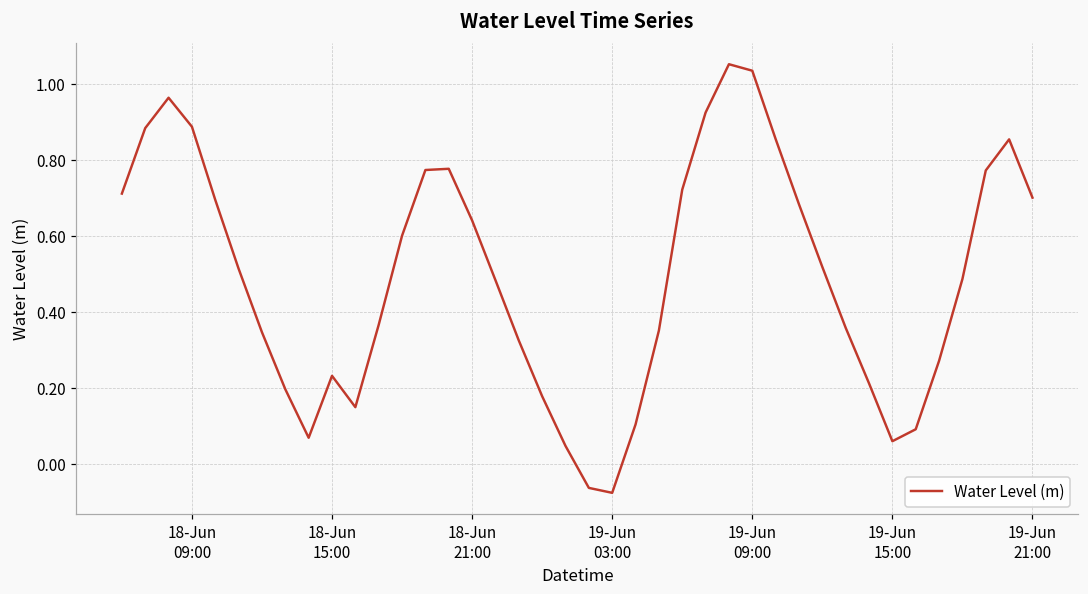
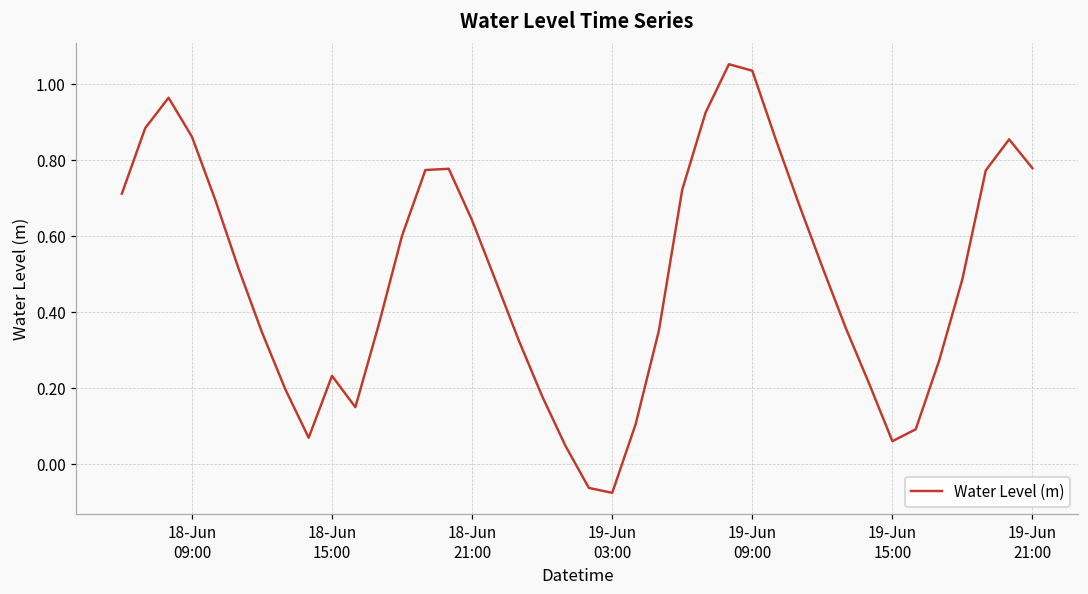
  {
-   "18-Jun 09:00": 0.89,
+   "18-Jun 09:00": 0.86,
    "18-Jun 15:00": 0.23,
    "18-Jun 21:00": 0.64,
    "19-Jun 03:00": -0.08,
    "19-Jun 09:00": 1.04,
    "19-Jun 15:00": 0.06,
-   "19-Jun 21:00": 0.70
+   "19-Jun 21:00": 0.78
  }
